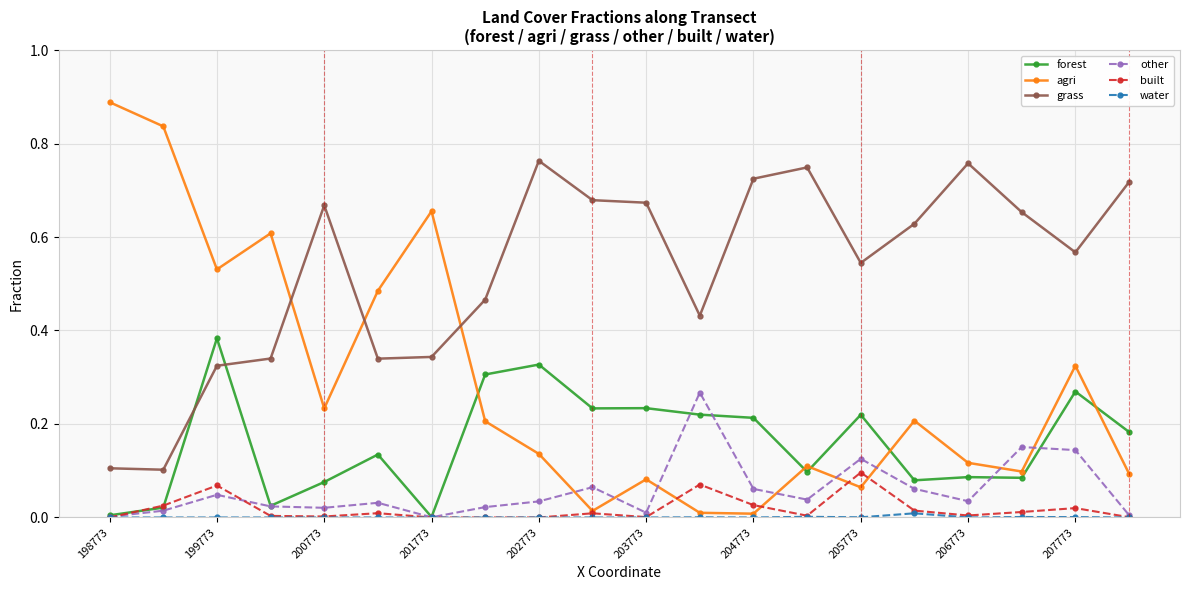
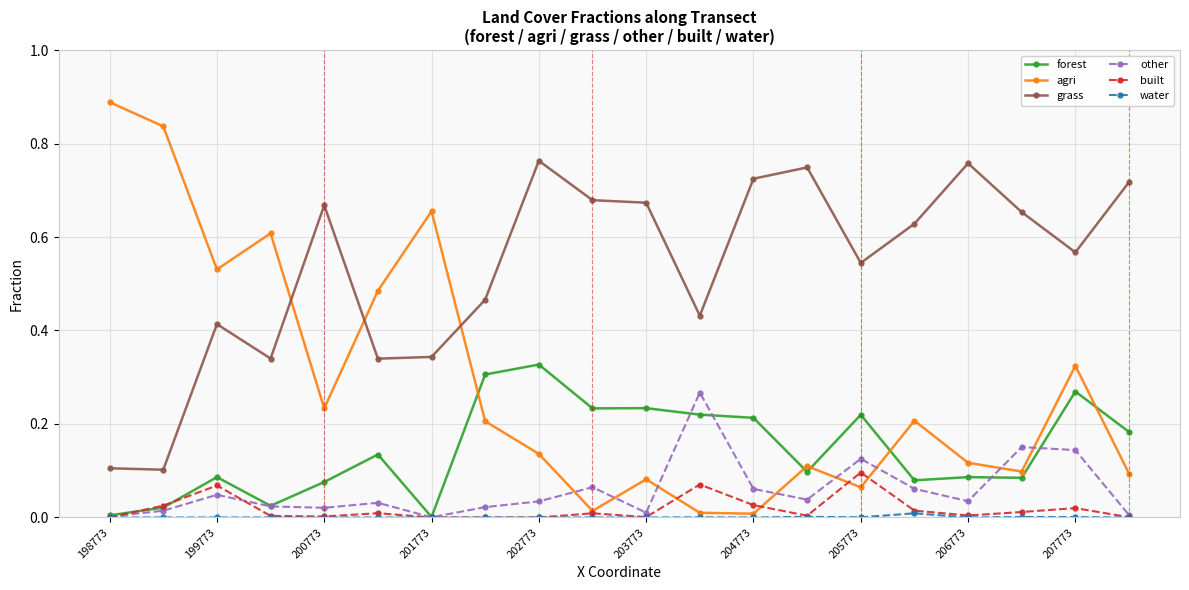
  {
    "forest": {
-     "199773": 0.38,
+     "199773": 0.09,
      "200773": 0.08,
      "202773": 0.33,
      "203773": 0.23,
      "204773": 0.21,
      "205773": 0.22,
      "206773": 0.09,
      "207773": 0.27
    },
    "agri": {
      "198773": 0.89,
      "199773": 0.53,
      "200773": 0.23,
      "201773": 0.66,
      "202773": 0.14,
      "203773": 0.08,
      "204773": 0.01,
      "205773": 0.06,
      "206773": 0.12,
      "207773": 0.32
    },
    "grass": {
      "198773": 0.11,
-     "199773": 0.32,
+     "199773": 0.41,
      "200773": 0.67,
      "201773": 0.34,
      "202773": 0.76,
      "203773": 0.67,
      "204773": 0.72,
      "205773": 0.54,
      "206773": 0.76,
      "207773": 0.57
    },
    "other": {
      "199773": 0.05,
      "200773": 0.02,
      "202773": 0.03,
      "203773": 0.01,
      "204773": 0.06,
      "205773": 0.13,
      "206773": 0.03,
      "207773": 0.14
    },
    "built": {
      "199773": 0.07,
      "204773": 0.03,
      "205773": 0.10,
      "207773": 0.02
    },
    "water": {
      "199773": 0.00,
      "204773": 0.00,
      "205773": 0.00,
      "207773": 0.00
    }
  }
